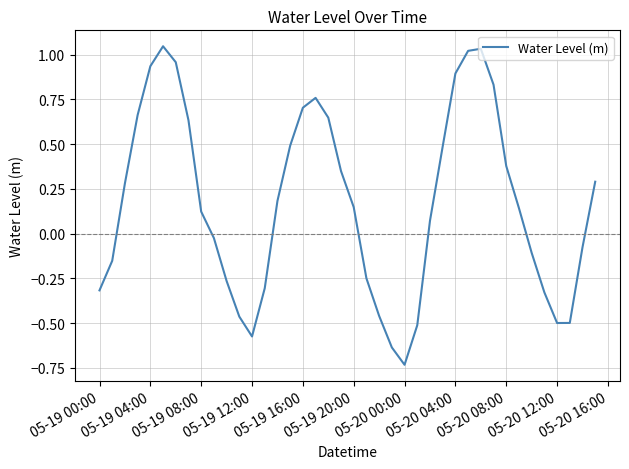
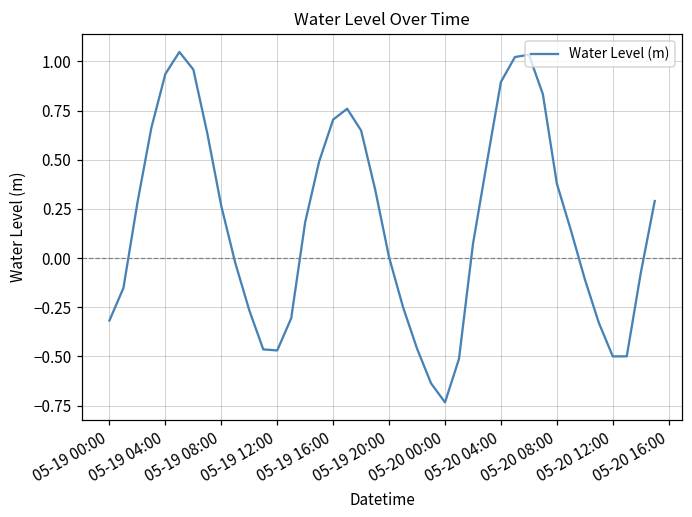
  {
    "05-19 00:00": -0.32,
    "05-19 04:00": 0.94,
-   "05-19 08:00": 0.12,
-   "05-19 12:00": -0.58,
+   "05-19 08:00": 0.26,
+   "05-19 12:00": -0.47,
    "05-19 16:00": 0.70,
-   "05-19 20:00": 0.15,
+   "05-19 20:00": 0.00,
    "05-20 00:00": -0.73,
    "05-20 04:00": 0.90,
    "05-20 08:00": 0.38,
    "05-20 12:00": -0.50
  }
